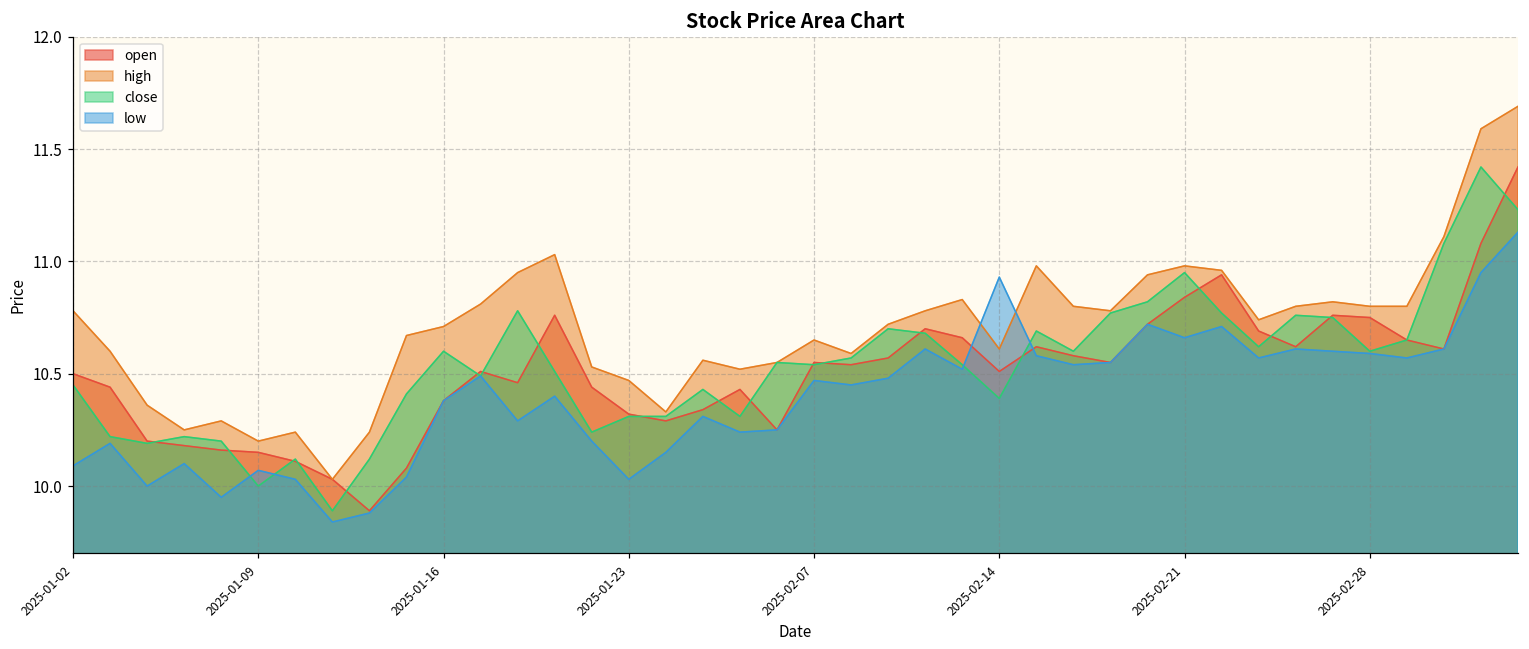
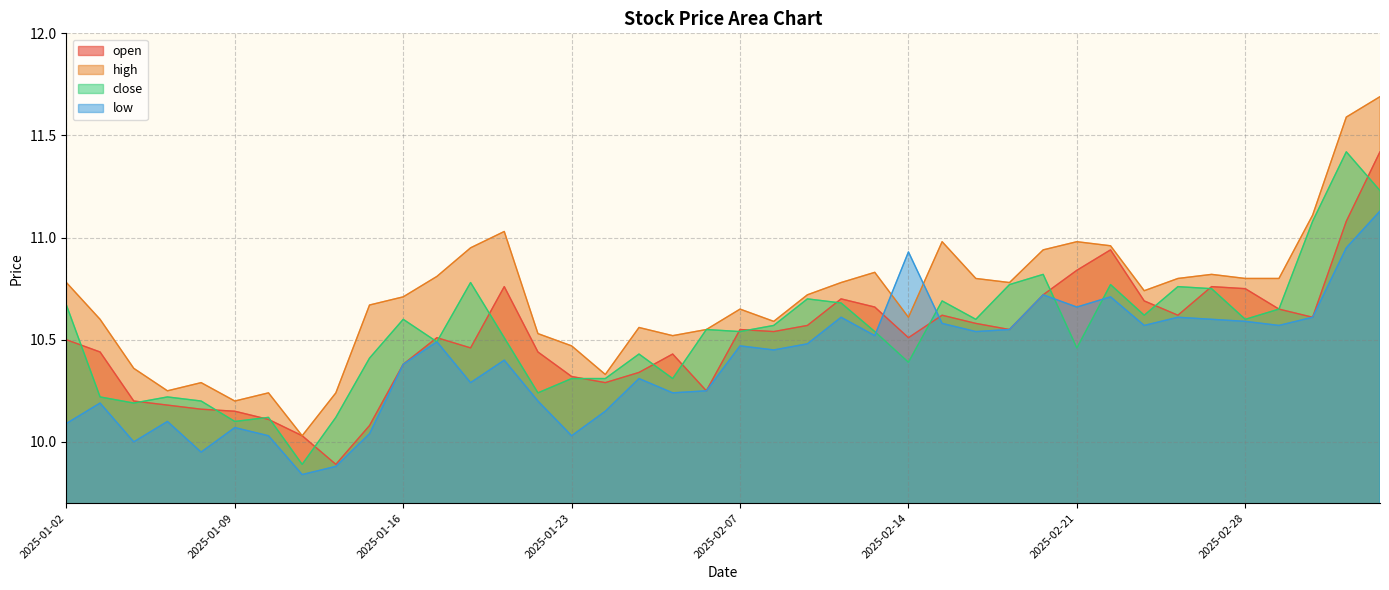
  {
    "close": {
-     "2025-01-02": 10.45,
-     "2025-01-09": 10.0,
+     "2025-01-02": 10.67,
+     "2025-01-09": 10.1,
      "2025-01-16": 10.60,
      "2025-02-14": 10.39,
-     "2025-02-21": 10.95
+     "2025-02-21": 10.46
    },
    "low": {
      "2025-01-02": 10.09,
      "2025-01-09": 10.07,
      "2025-01-23": 10.03,
      "2025-02-07": 10.47,
      "2025-02-14": 10.93,
      "2025-02-21": 10.66
    }
  }
